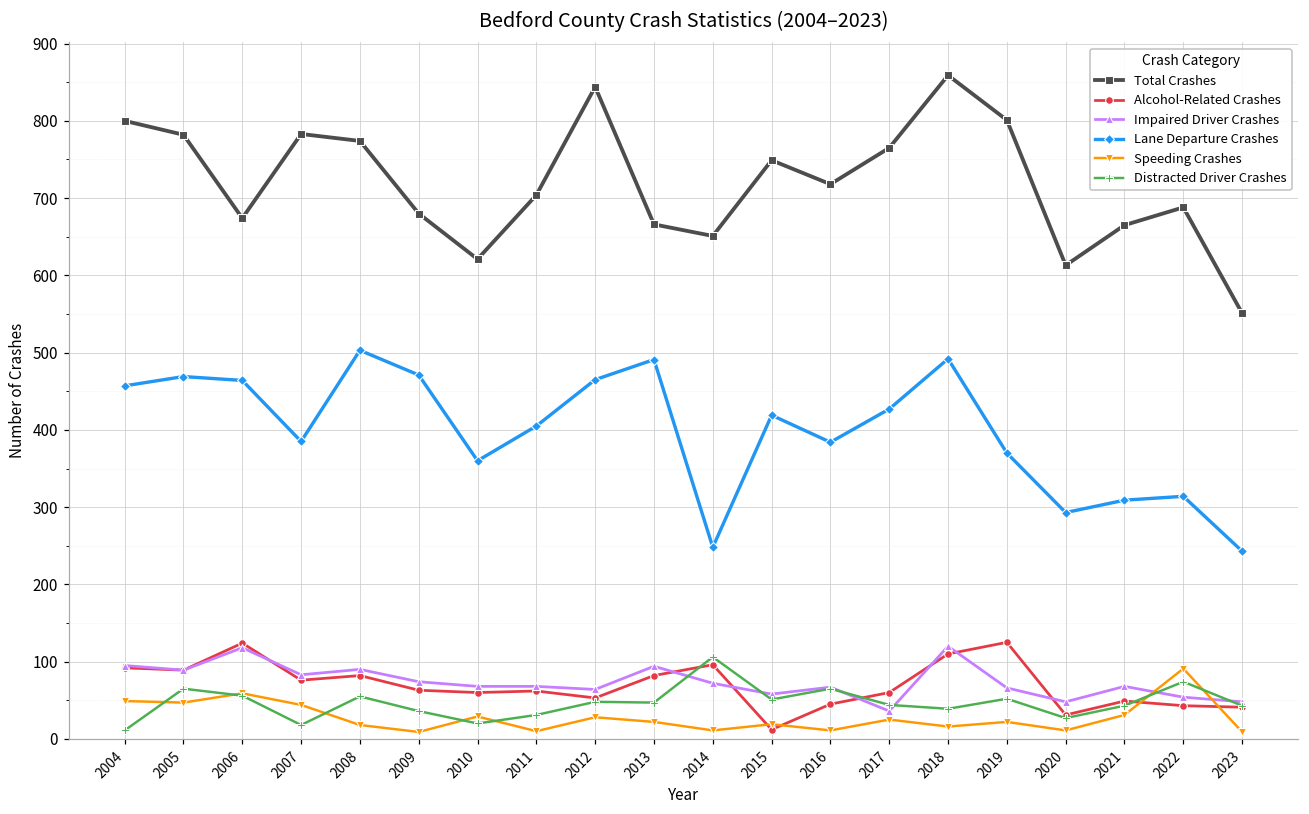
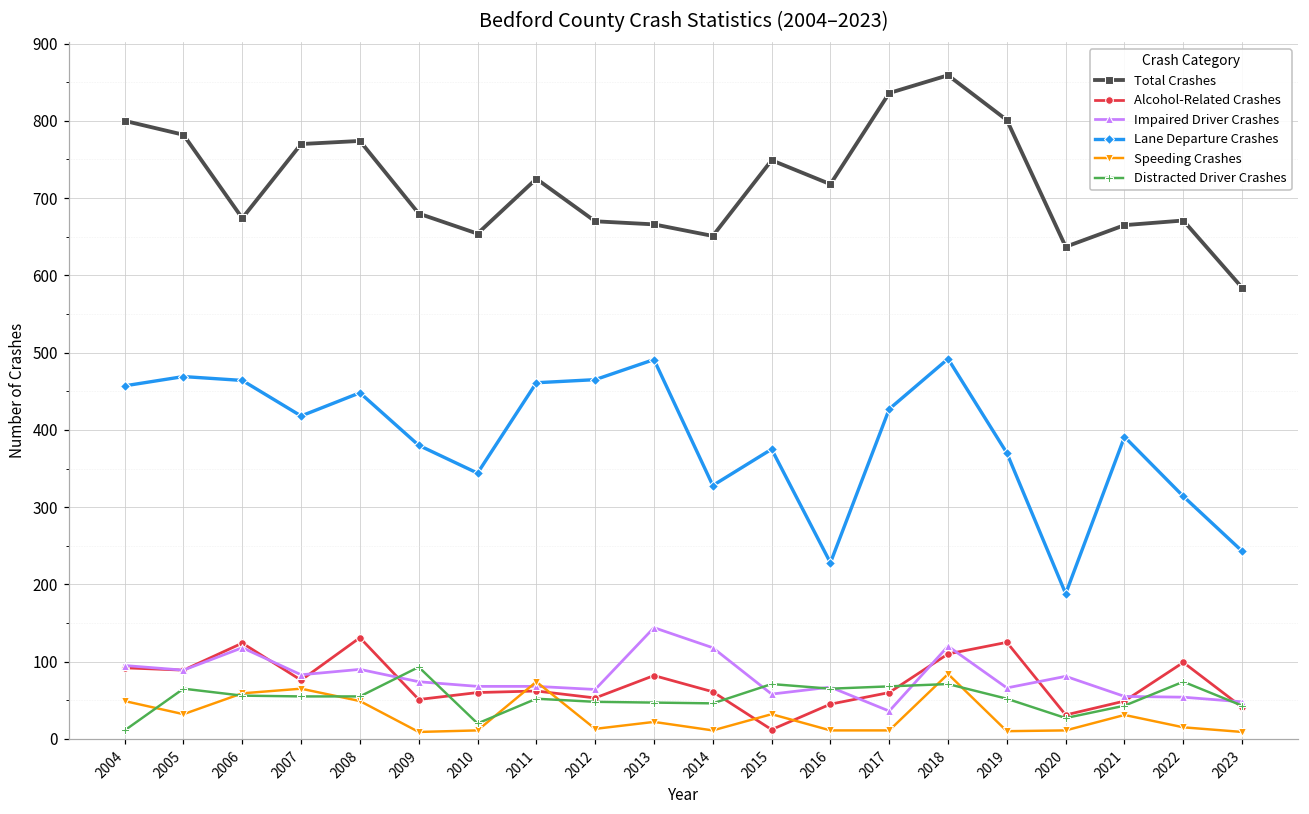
  {
    "Total Crashes": {
      "2004": 800,
      "2005": 780,
      "2006": 670,
-     "2007": 780,
+     "2007": 770,
      "2008": 770,
      "2009": 680,
-     "2010": 620,
-     "2011": 700,
-     "2012": 840,
+     "2010": 650,
+     "2011": 730,
+     "2012": 670,
      "2013": 670,
      "2014": 650,
      "2015": 750,
      "2016": 720,
-     "2017": 770,
+     "2017": 840,
      "2018": 860,
      "2019": 800,
-     "2020": 610,
+     "2020": 640,
      "2021": 670,
-     "2022": 690,
-     "2023": 550
+     "2022": 670,
+     "2023": 580
    },
    "Alcohol-Related Crashes": {
      "2006": 120,
      "2007": 80,
-     "2008": 80,
-     "2009": 60,
+     "2008": 130,
+     "2009": 50,
      "2010": 60,
      "2011": 60,
      "2012": 50,
      "2013": 80,
-     "2014": 100,
+     "2014": 60,
      "2015": 10,
      "2016": 50,
      "2017": 60,
      "2018": 110,
      "2019": 130,
      "2020": 30,
      "2021": 50,
-     "2022": 40
+     "2022": 100
    },
    "Impaired Driver Crashes": {
      "2006": 120,
      "2007": 80,
      "2008": 90,
      "2009": 70,
      "2010": 70,
      "2011": 70,
      "2012": 60,
-     "2013": 90,
-     "2014": 70,
+     "2013": 140,
+     "2014": 120,
      "2015": 60,
      "2017": 40,
      "2018": 120,
      "2019": 70,
-     "2020": 50,
-     "2021": 70,
+     "2020": 80,
+     "2021": 60,
      "2022": 50,
      "2023": 50
    },
    "Lane Departure Crashes": {
      "2004": 460,
      "2005": 470,
      "2006": 460,
-     "2007": 390,
-     "2008": 500,
-     "2009": 470,
-     "2010": 360,
-     "2011": 410,
+     "2007": 420,
+     "2008": 450,
+     "2009": 380,
+     "2010": 340,
+     "2011": 460,
      "2012": 470,
      "2013": 490,
-     "2014": 250,
-     "2015": 420,
-     "2016": 380,
+     "2014": 330,
+     "2015": 380,
+     "2016": 230,
      "2017": 430,
      "2018": 490,
      "2019": 370,
-     "2020": 290,
-     "2021": 310,
+     "2020": 190,
+     "2021": 390,
      "2022": 310,
      "2023": 240
    },
    "Speeding Crashes": {
      "2004": 50,
-     "2005": 50,
-     "2007": 40,
-     "2008": 20,
+     "2005": 30,
+     "2007": 70,
+     "2008": 50,
      "2009": 10,
-     "2010": 30,
-     "2011": 10,
-     "2012": 30,
+     "2010": 10,
+     "2011": 70,
+     "2012": 10,
      "2013": 20,
      "2014": 10,
-     "2015": 20,
+     "2015": 30,
      "2016": 10,
-     "2017": 30,
-     "2018": 20,
-     "2019": 20,
+     "2017": 10,
+     "2018": 80,
+     "2019": 10,
      "2020": 10,
      "2021": 30,
-     "2022": 90,
+     "2022": 20,
      "2023": 10
    },
    "Distracted Driver Crashes": {
      "2004": 10,
      "2005": 70,
-     "2007": 20,
+     "2007": 60,
      "2008": 60,
-     "2009": 40,
+     "2009": 90,
      "2010": 20,
-     "2011": 30,
+     "2011": 50,
      "2012": 50,
      "2013": 50,
-     "2014": 110,
-     "2015": 50,
-     "2017": 40,
-     "2018": 40,
+     "2014": 50,
+     "2015": 70,
+     "2017": 70,
+     "2018": 70,
      "2019": 50,
      "2020": 30,
      "2021": 40,
      "2022": 70
    }
  }
